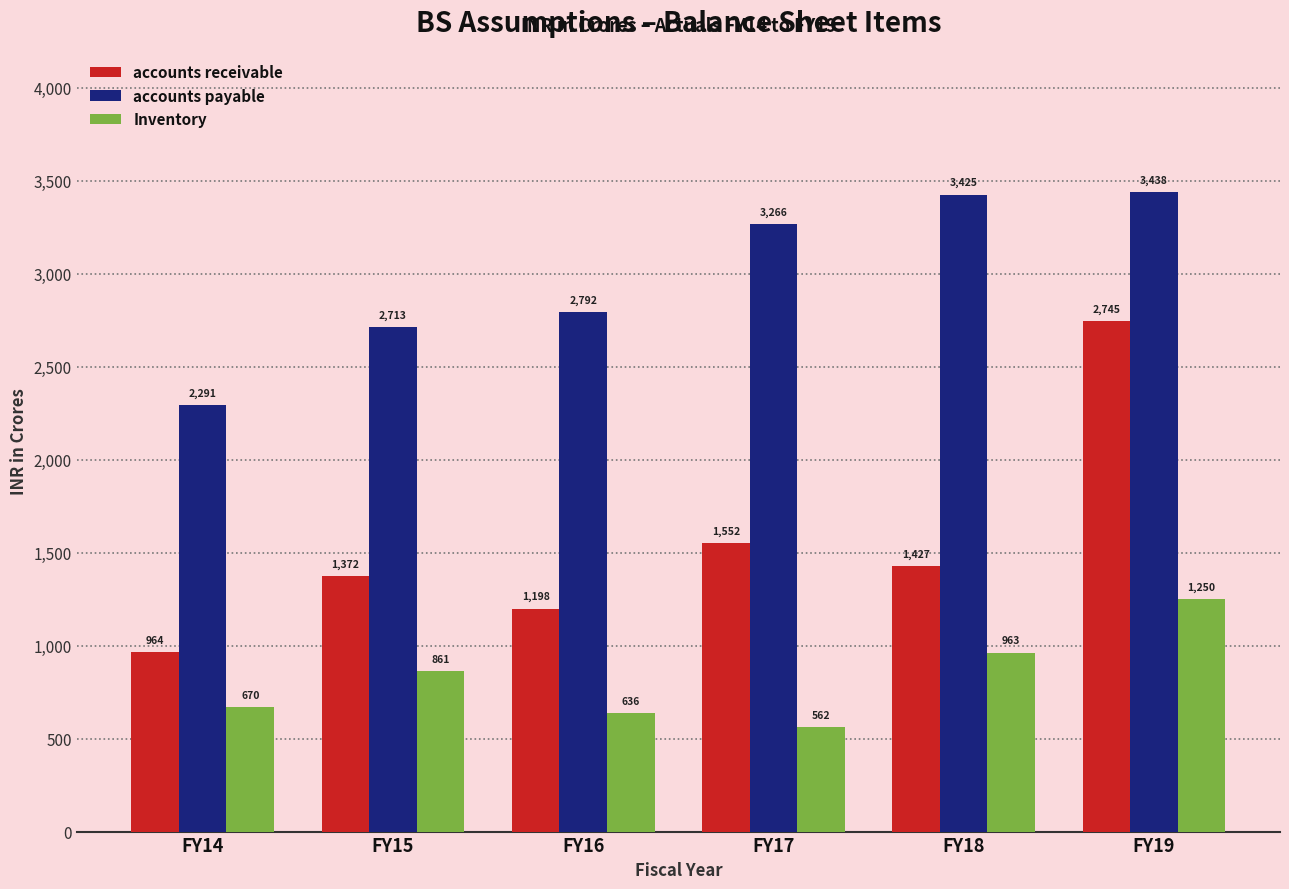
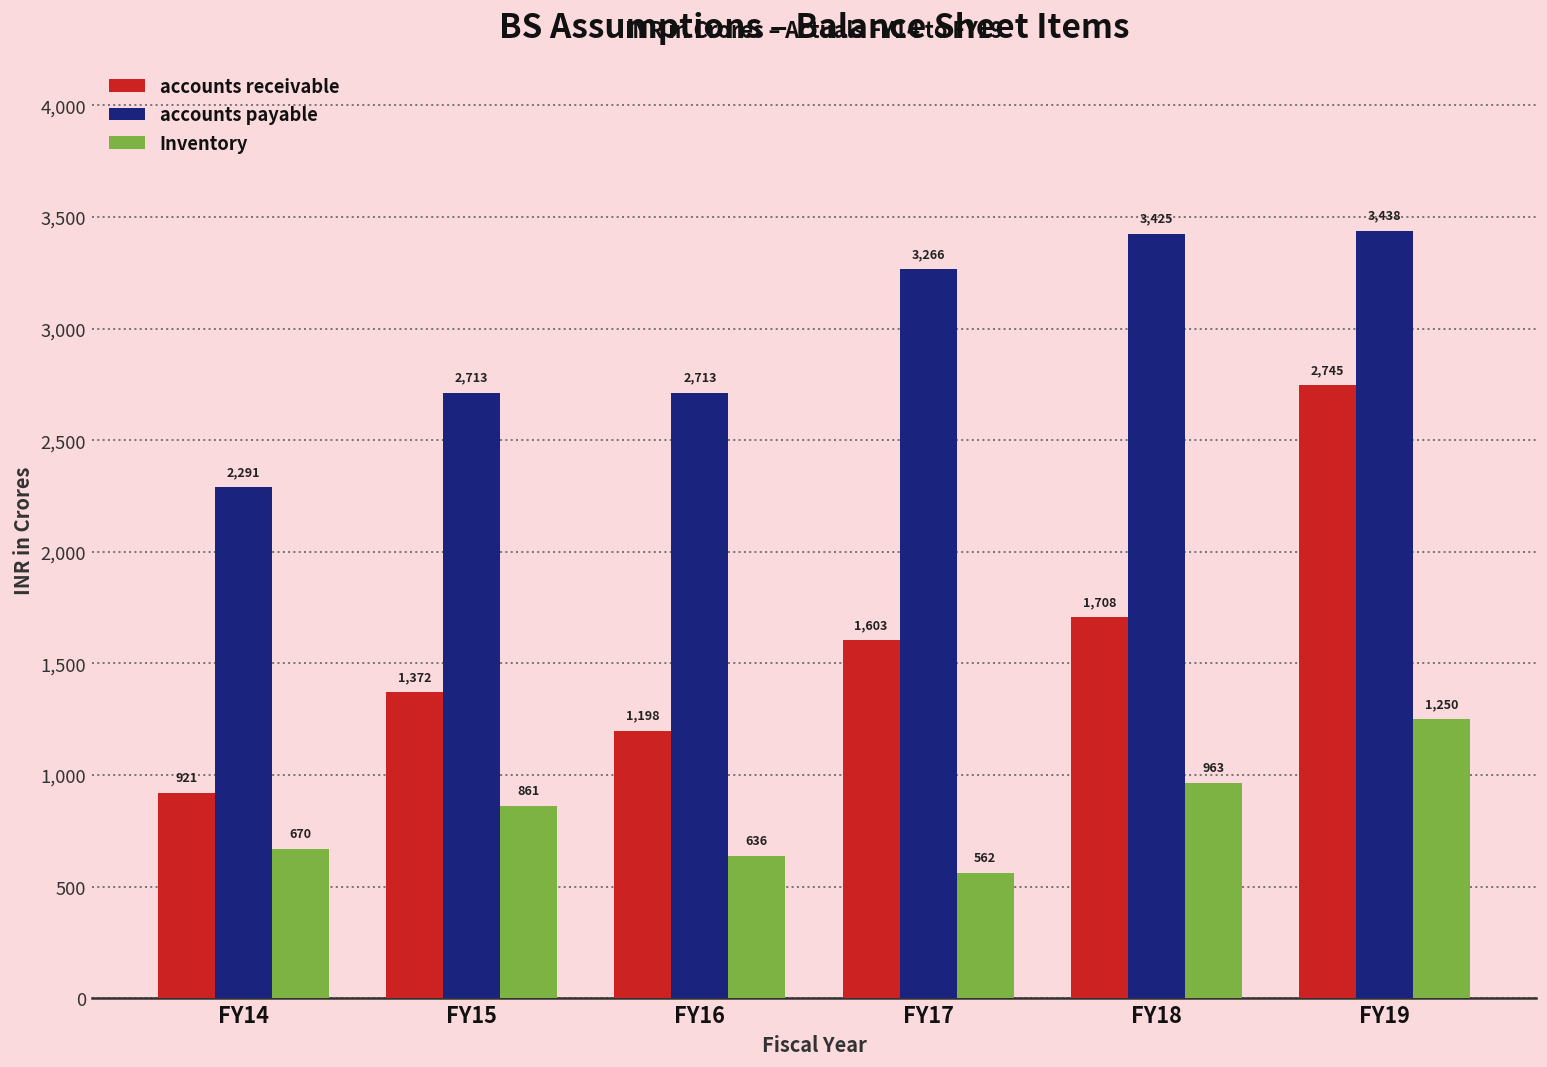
  {
    "accounts receivable": {
-     "FY14": "964",
+     "FY14": "921",
      "FY15": "1,372",
      "FY16": "1,198",
-     "FY17": "1,552",
-     "FY18": "1,427",
+     "FY17": "1,603",
+     "FY18": "1,708",
      "FY19": "2,745"
    },
    "accounts payable": {
      "FY14": "2,291",
      "FY15": "2,713",
-     "FY16": "2,792",
+     "FY16": "2,713",
      "FY17": "3,266",
      "FY18": "3,425",
      "FY19": "3,438"
    },
    "Inventory": {
      "FY14": "670",
      "FY15": "861",
      "FY16": "636",
      "FY17": "562",
      "FY18": "963",
      "FY19": "1,250"
    }
  }
